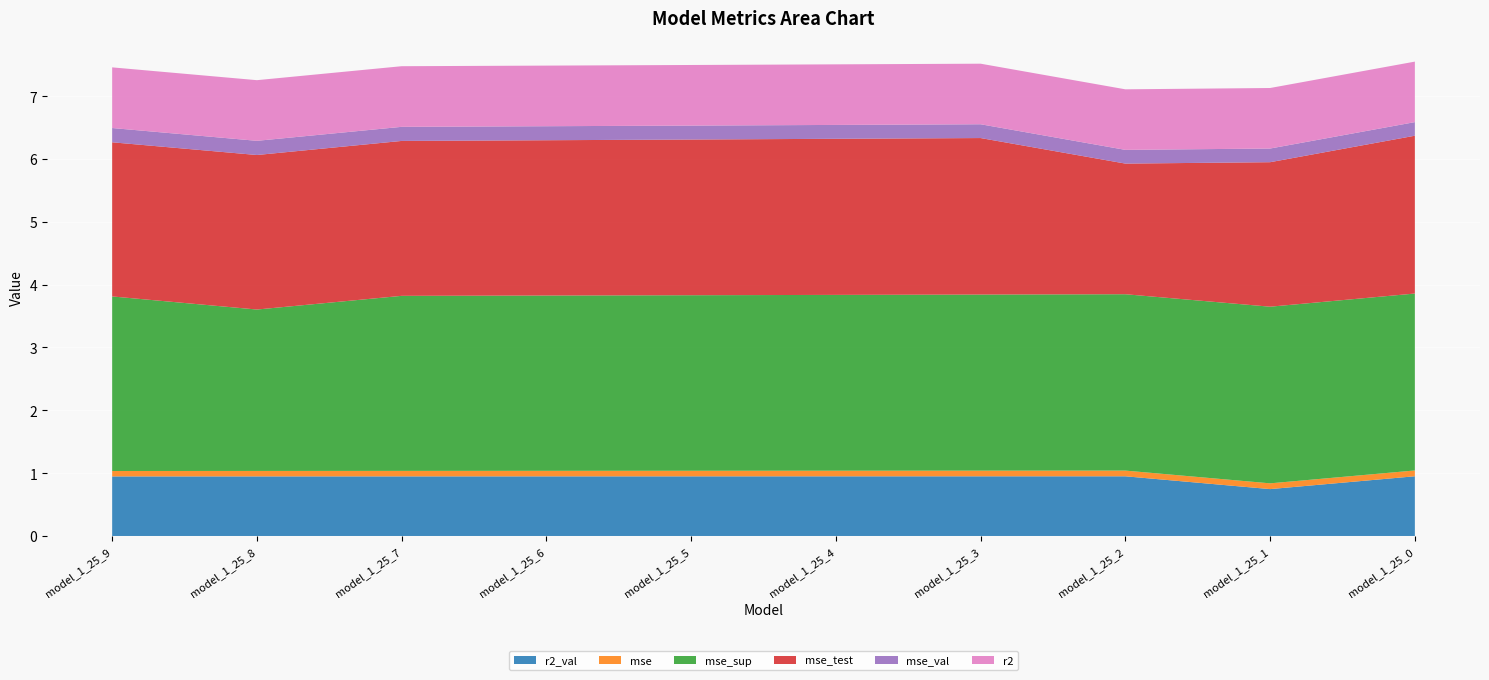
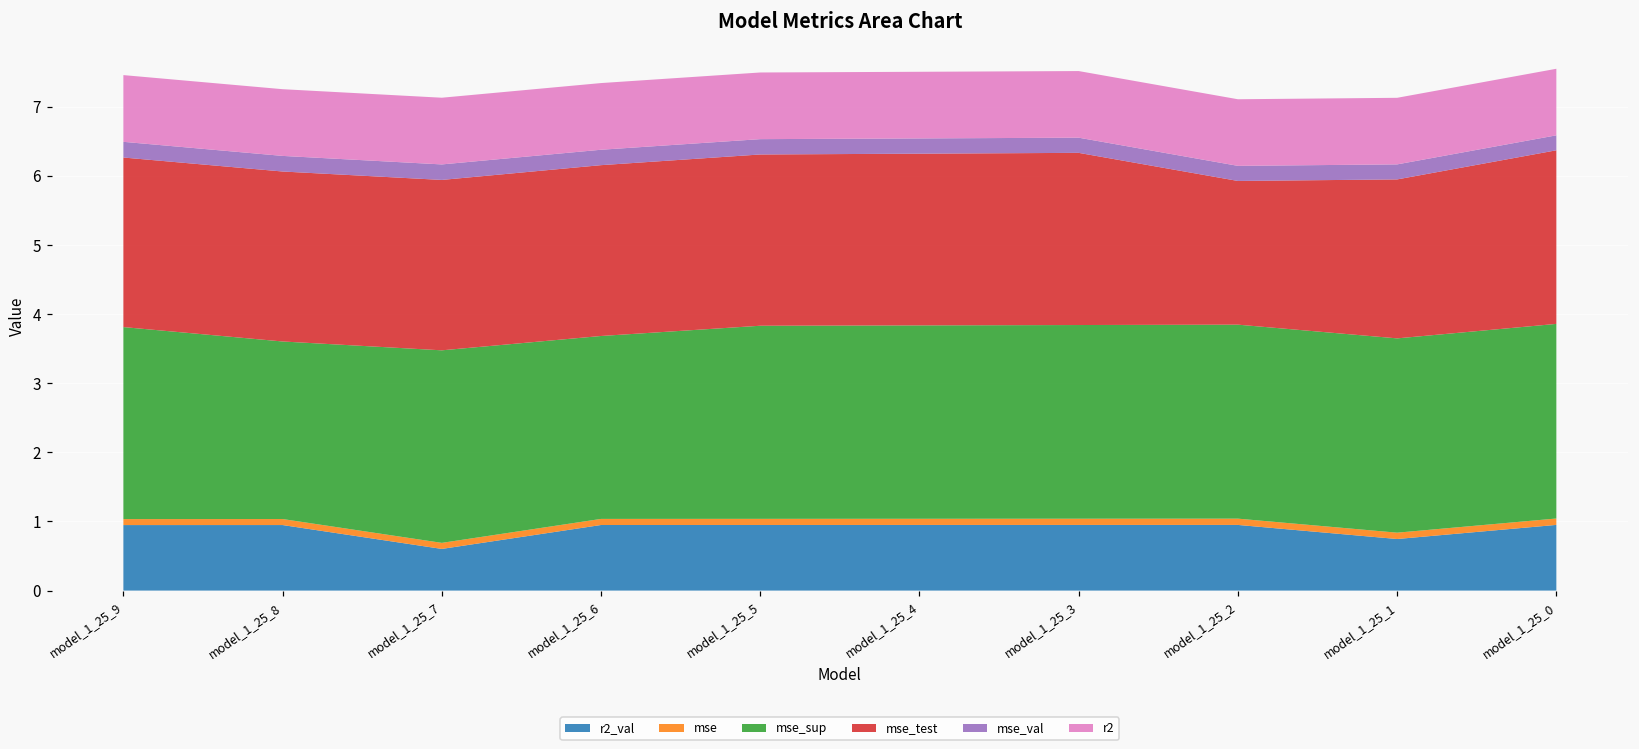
  {
    "r2_val": {
      "model_1_25_9": 0.9,
      "model_1_25_8": 0.9,
-     "model_1_25_7": 0.9,
+     "model_1_25_7": 0.6,
      "model_1_25_6": 0.9,
      "model_1_25_5": 0.9,
      "model_1_25_4": 0.9,
      "model_1_25_3": 0.9,
      "model_1_25_2": 0.9,
      "model_1_25_1": 0.7,
      "model_1_25_0": 1.0
    },
    "mse": {
      "model_1_25_9": 0.1,
      "model_1_25_8": 0.1,
      "model_1_25_7": 0.1,
      "model_1_25_6": 0.1,
      "model_1_25_5": 0.1,
      "model_1_25_4": 0.1,
      "model_1_25_3": 0.1,
      "model_1_25_2": 0.1,
      "model_1_25_1": 0.1,
      "model_1_25_0": 0.1
    },
    "mse_sup": {
      "model_1_25_9": 2.8,
      "model_1_25_8": 2.6,
      "model_1_25_7": 2.8,
-     "model_1_25_6": 2.8,
+     "model_1_25_6": 2.6,
      "model_1_25_5": 2.8,
      "model_1_25_4": 2.8,
      "model_1_25_3": 2.8,
      "model_1_25_2": 2.8,
      "model_1_25_1": 2.8,
      "model_1_25_0": 2.8
    },
    "mse_test": {
      "model_1_25_9": 2.5,
      "model_1_25_8": 2.5,
      "model_1_25_7": 2.5,
      "model_1_25_6": 2.5,
      "model_1_25_5": 2.5,
      "model_1_25_4": 2.5,
      "model_1_25_3": 2.5,
      "model_1_25_2": 2.1,
      "model_1_25_1": 2.3,
      "model_1_25_0": 2.5
    },
    "mse_val": {
      "model_1_25_9": 0.2,
      "model_1_25_8": 0.2,
      "model_1_25_7": 0.2,
      "model_1_25_6": 0.2,
      "model_1_25_5": 0.2,
      "model_1_25_4": 0.2,
      "model_1_25_3": 0.2,
      "model_1_25_2": 0.2,
      "model_1_25_1": 0.2,
      "model_1_25_0": 0.2
    },
    "r2": {
      "model_1_25_9": 1.0,
      "model_1_25_8": 1.0,
      "model_1_25_7": 1.0,
      "model_1_25_6": 1.0,
      "model_1_25_5": 1.0,
      "model_1_25_4": 1.0,
      "model_1_25_3": 1.0,
      "model_1_25_2": 1.0,
      "model_1_25_1": 1.0,
      "model_1_25_0": 1.0
    }
  }
